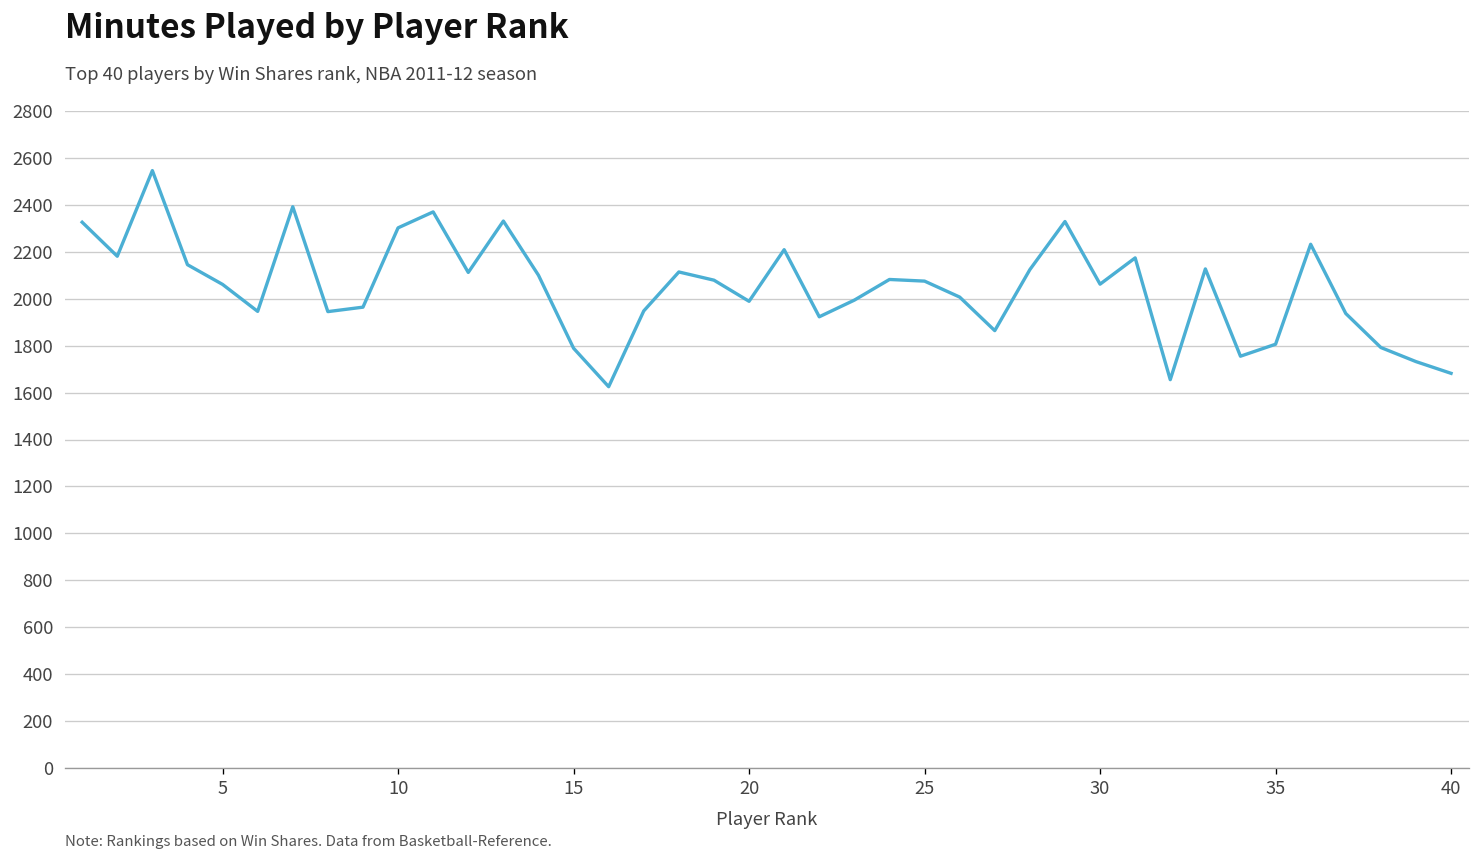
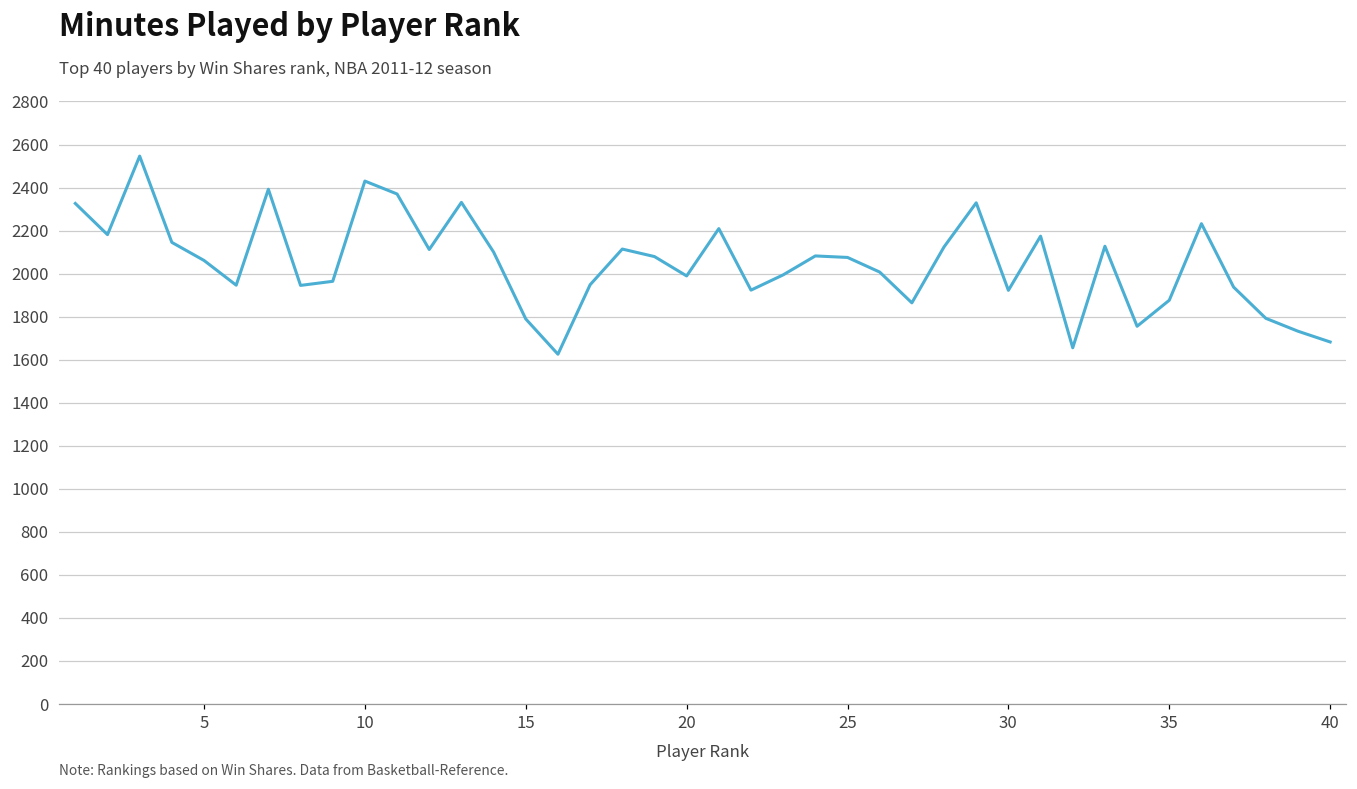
  {
    "5": 2060,
-   "10": 2300,
+   "10": 2430,
    "15": 1790,
    "20": 1990,
    "25": 2080,
-   "30": 2060,
-   "35": 1810,
+   "30": 1920,
+   "35": 1880,
    "40": 1680
  }
